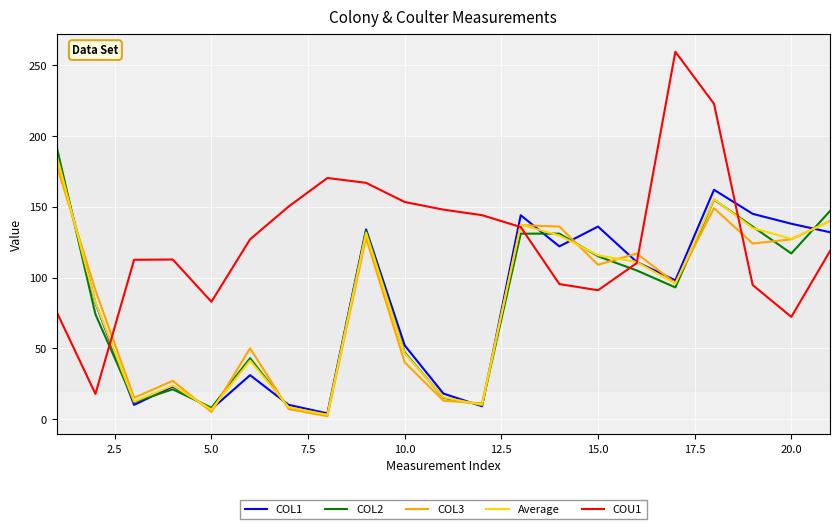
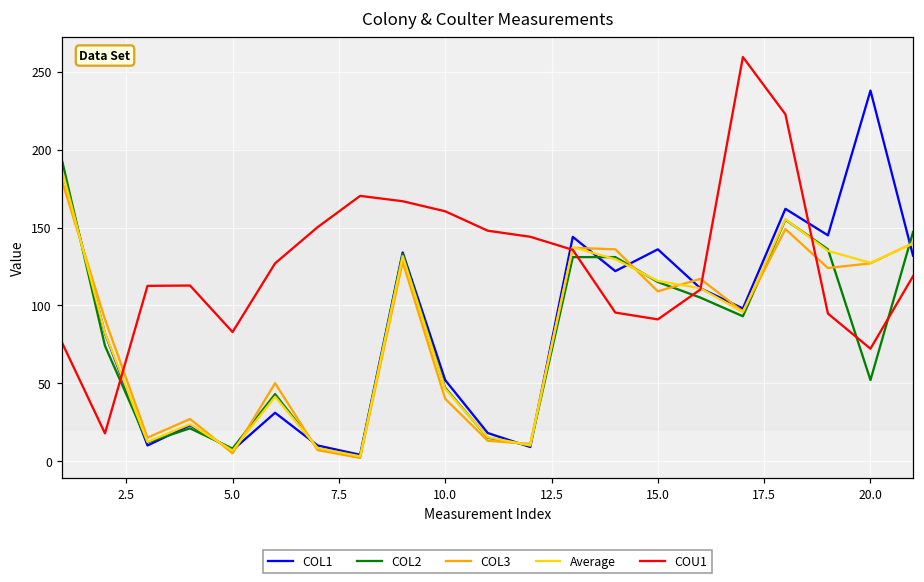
  {
    "COL1": {
      "10.0": 52,
      "15.0": 136,
-     "20.0": 138
+     "20.0": 238
    },
    "COL2": {
-     "20.0": 117
+     "20.0": 52
    },
    "COU1": {
      "5.0": 83,
-     "10.0": 153,
+     "10.0": 160,
      "15.0": 91,
      "20.0": 72
    }
  }
